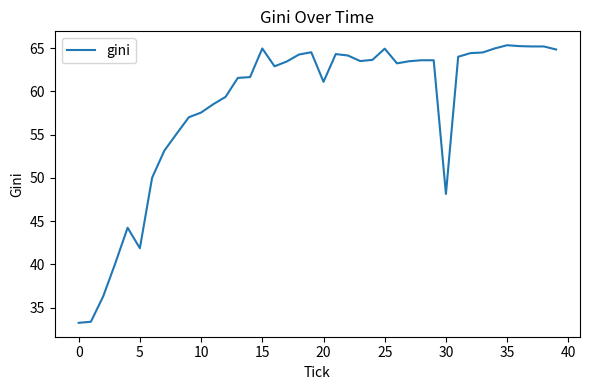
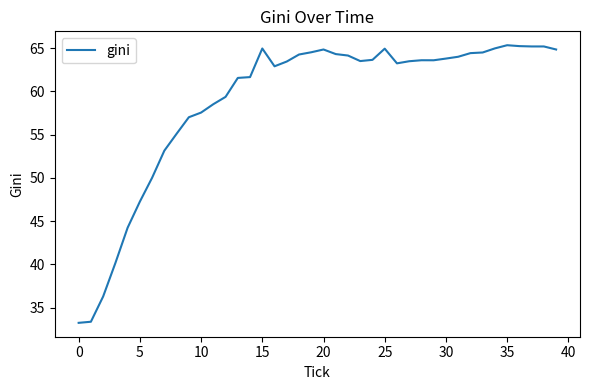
  {
    "0": 33,
-   "5": 42,
+   "5": 47,
    "10": 58,
    "15": 65,
-   "20": 61,
+   "20": 65,
    "25": 65,
-   "30": 48,
+   "30": 64,
    "35": 65
  }
